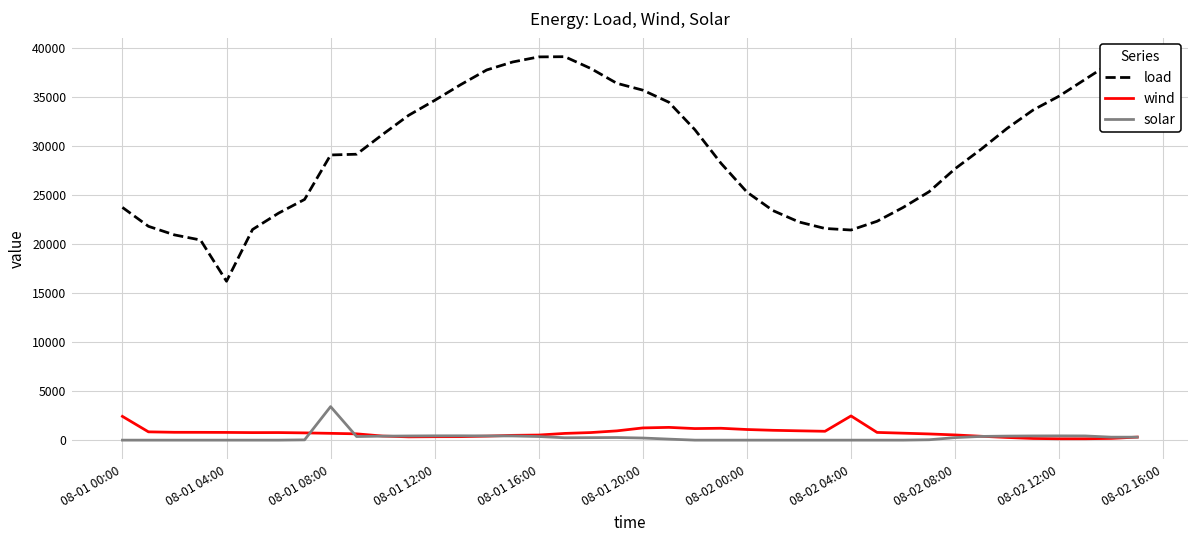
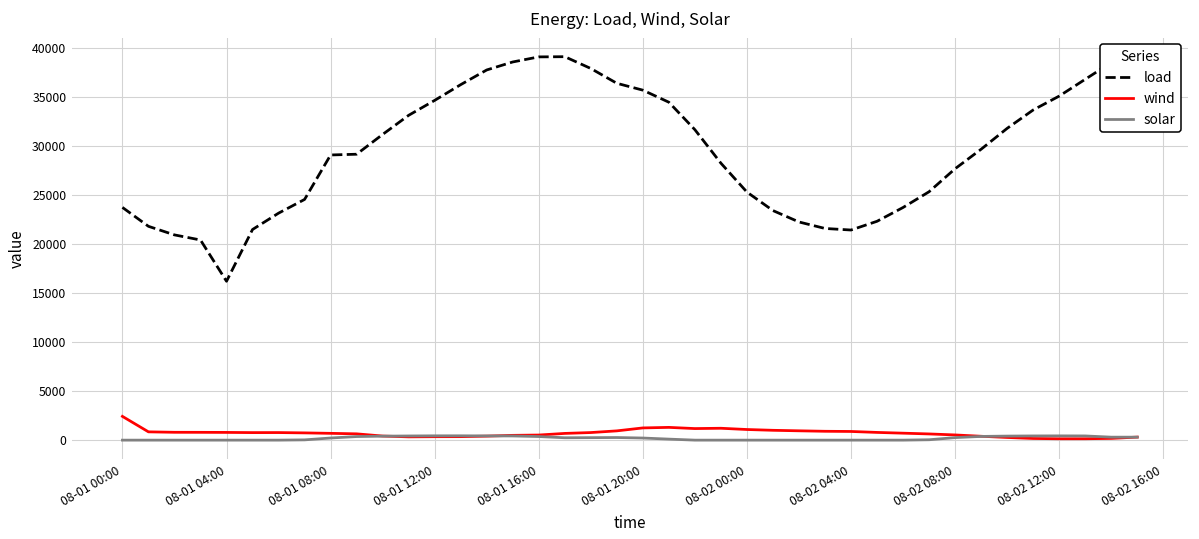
  {
    "load": {
      "08-01 00:00": 24000,
      "08-01 04:00": 16000,
      "08-01 08:00": 29000,
      "08-01 12:00": 35000,
      "08-01 16:00": 39000,
      "08-01 20:00": 36000,
      "08-02 00:00": 25000,
      "08-02 04:00": 21000,
      "08-02 08:00": 28000,
      "08-02 12:00": 35000
    },
    "wind": {
      "08-01 00:00": 2000,
      "08-01 04:00": 1000,
      "08-01 08:00": 1000,
      "08-01 20:00": 1000,
      "08-02 00:00": 1000,
-     "08-02 04:00": 2000,
+     "08-02 04:00": 1000,
      "08-02 12:00": 0
    },
    "solar": {
      "08-01 00:00": 0,
      "08-01 04:00": 0,
-     "08-01 08:00": 3000,
+     "08-01 08:00": 0,
      "08-01 20:00": 0,
      "08-02 00:00": 0,
      "08-02 04:00": 0,
      "08-02 12:00": 0
    }
  }
